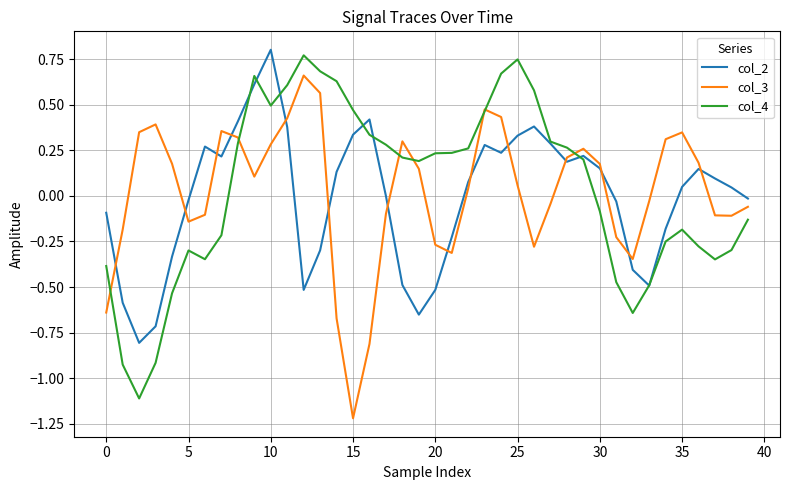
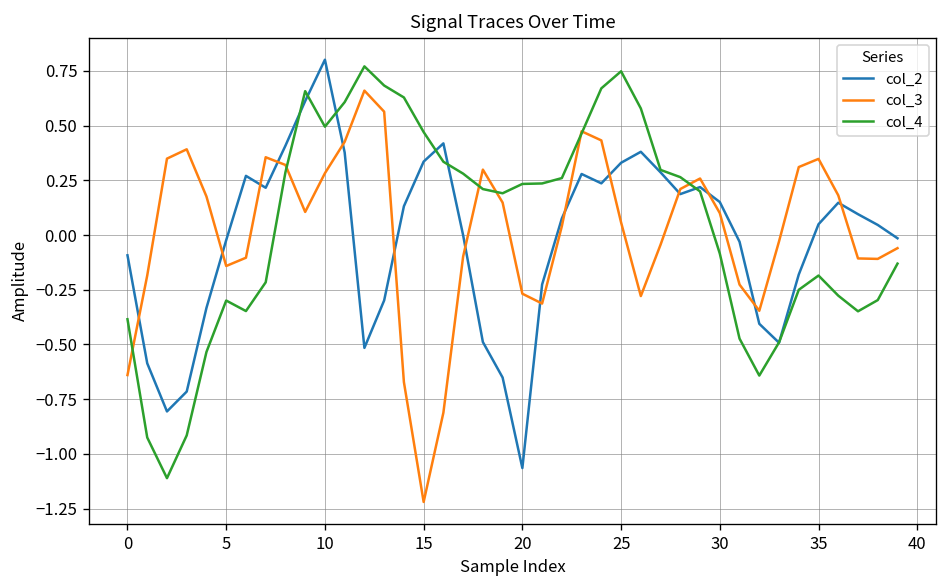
  {
    "col_2": {
      "0": -0.09,
      "5": -0.02,
      "10": 0.80,
      "15": 0.34,
-     "20": -0.52,
+     "20": -1.06,
      "25": 0.33,
      "30": 0.15,
      "35": 0.05
    },
    "col_3": {
      "0": -0.64,
      "5": -0.14,
      "10": 0.28,
      "15": -1.22,
      "20": -0.27,
      "25": 0.06,
-     "30": 0.18,
+     "30": 0.10,
      "35": 0.35
    },
    "col_4": {
      "0": -0.38,
      "5": -0.30,
      "10": 0.50,
      "15": 0.47,
      "20": 0.23,
      "25": 0.75,
      "30": -0.08,
      "35": -0.18
    }
  }
